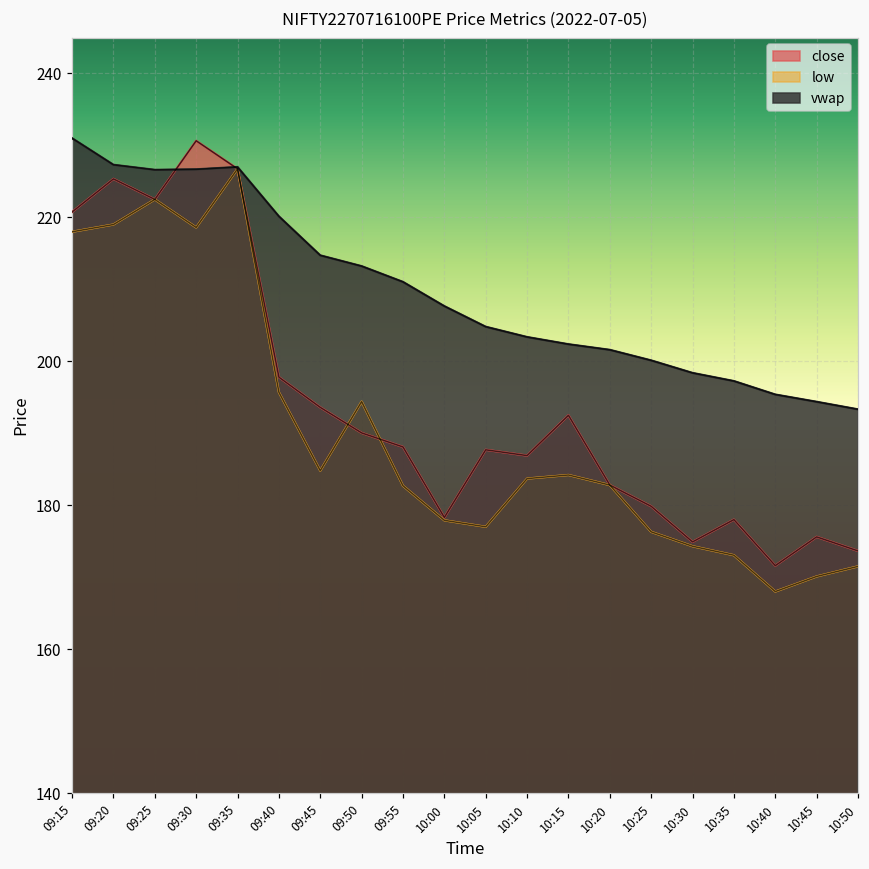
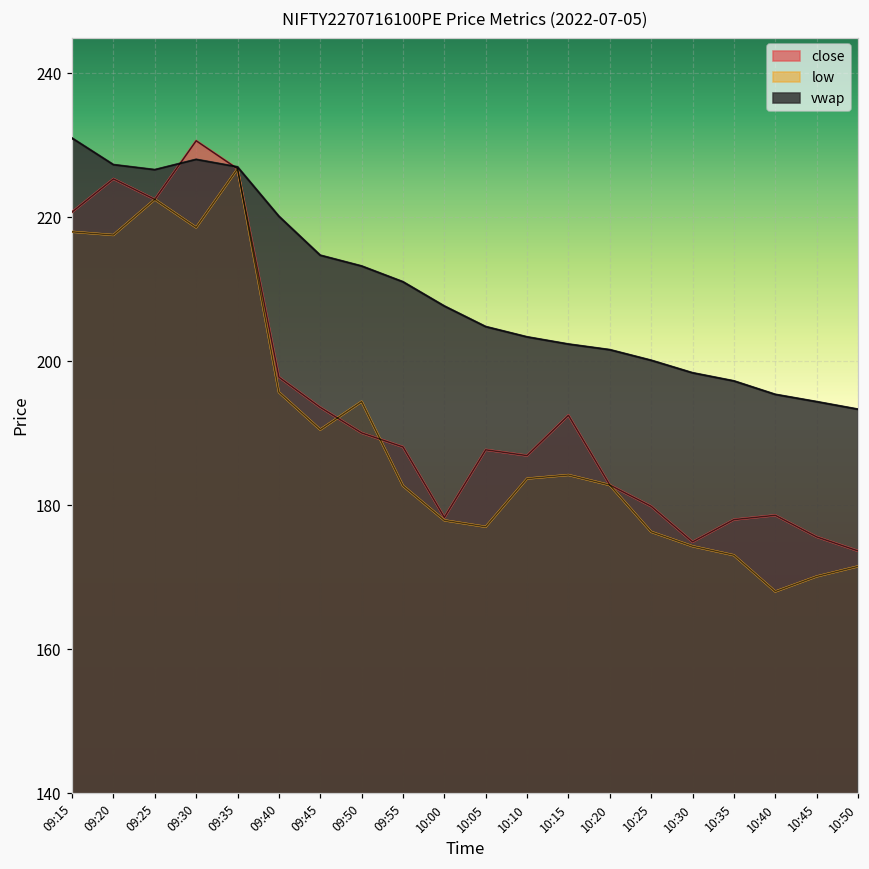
  {
    "close": {
      "09:15": 221,
      "09:20": 225,
      "09:30": 231,
      "09:40": 198,
      "09:45": 194,
      "09:50": 190,
      "09:55": 188,
      "10:00": 178,
      "10:05": 188,
      "10:10": 187,
      "10:15": 193,
      "10:25": 180,
      "10:30": 175,
      "10:35": 178,
-     "10:40": 172,
+     "10:40": 179,
      "10:45": 176,
      "10:50": 174
    },
    "low": {
      "09:15": 218,
-     "09:20": 219,
+     "09:20": 218,
      "09:30": 219,
      "09:40": 196,
-     "09:45": 185,
+     "09:45": 191,
      "09:50": 194,
      "09:55": 183,
      "10:00": 178,
      "10:05": 177,
      "10:10": 184,
      "10:15": 184,
      "10:25": 176,
      "10:30": 174,
      "10:35": 173,
      "10:40": 168,
      "10:45": 170,
      "10:50": 172
    },
    "vwap": {
      "09:15": 231,
      "09:20": 227,
      "09:25": 227,
-     "09:30": 227,
+     "09:30": 228,
      "09:40": 220,
      "09:45": 215,
      "09:50": 213,
      "09:55": 211,
      "10:00": 208,
      "10:05": 205,
      "10:10": 203,
      "10:15": 202,
      "10:20": 202,
      "10:25": 200,
      "10:30": 198,
      "10:35": 197,
      "10:40": 195,
      "10:45": 194,
      "10:50": 193
    }
  }
